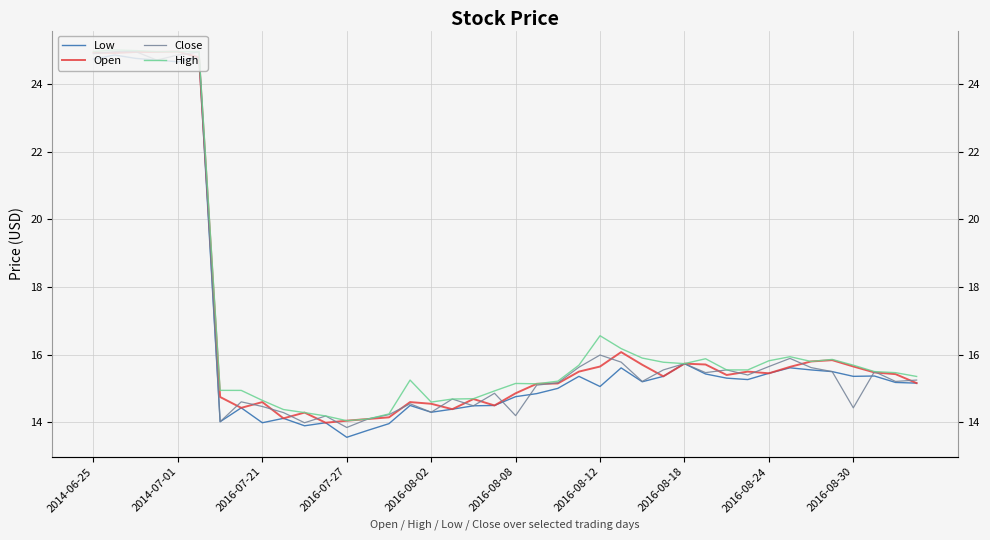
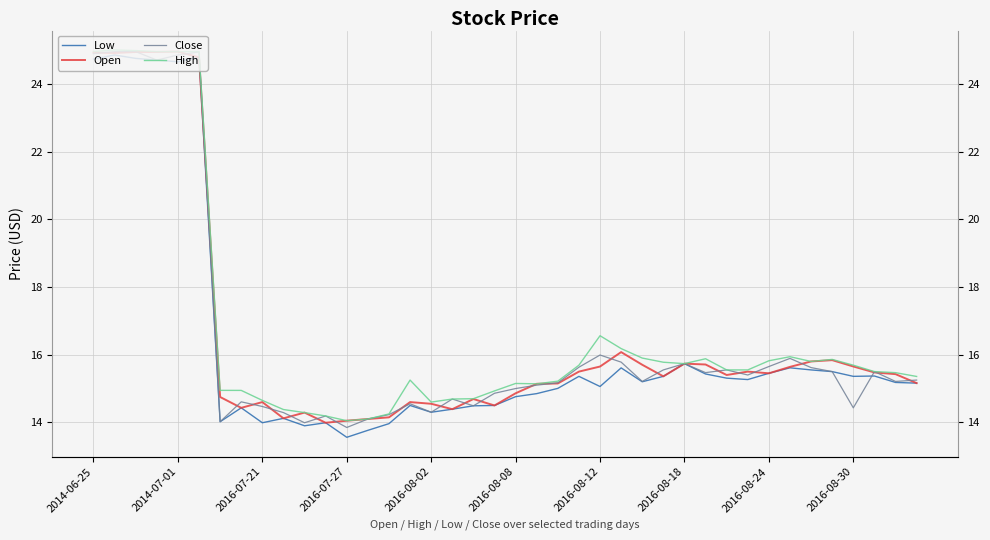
  {
    "Low": {
      "2016-07-21": 14.0,
      "2016-07-27": 13.6,
      "2016-08-08": 14.8,
      "2016-08-12": 15.1,
      "2016-08-30": 15.4
    },
    "Open": {
      "2016-08-08": 14.9,
      "2016-08-12": 15.7
    },
    "Close": {
      "2016-07-21": 14.5,
      "2016-07-27": 13.9,
-     "2016-08-08": 14.2,
+     "2016-08-08": 15.0,
      "2016-08-12": 16.0,
      "2016-08-24": 15.7,
      "2016-08-30": 14.4
    },
    "High": {
      "2016-08-08": 15.2,
      "2016-08-12": 16.6,
      "2016-08-24": 15.8
    }
  }
